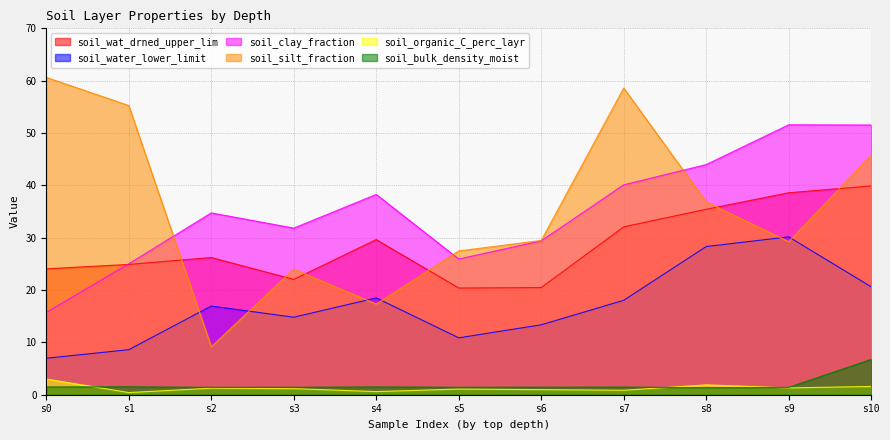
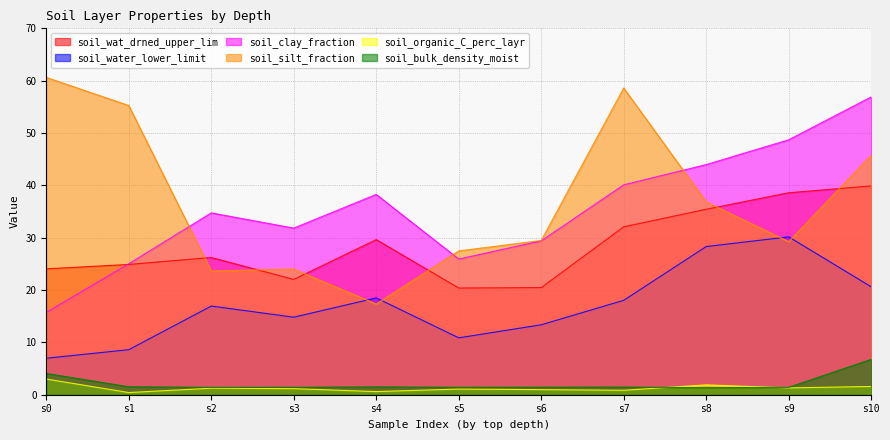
  {
    "soil_wat_drned_upper_lim": {
      "s0": 24,
      "s2": 26,
      "s3": 22,
      "s4": 30,
      "s5": 20,
      "s6": 20,
      "s7": 32,
      "s8": 35,
      "s9": 39,
      "s10": 40
    },
    "soil_water_lower_limit": {
      "s0": 7,
      "s1": 9,
      "s2": 17,
      "s3": 15,
      "s4": 19,
      "s5": 11,
      "s6": 13,
      "s7": 18,
      "s8": 28,
      "s9": 30,
      "s10": 21
    },
    "soil_clay_fraction": {
      "s0": 16,
      "s2": 35,
      "s3": 32,
      "s4": 38,
      "s5": 26,
      "s7": 40,
      "s8": 44,
-     "s9": 52,
-     "s10": 52
+     "s9": 49,
+     "s10": 57
    },
    "soil_silt_fraction": {
      "s0": 61,
      "s1": 55,
-     "s2": 9,
+     "s2": 24,
      "s3": 24,
      "s4": 17,
      "s5": 27,
      "s7": 59,
      "s8": 37,
      "s9": 29,
      "s10": 46
    },
    "soil_organic_C_perc_layr": {
      "s0": 3,
      "s1": 0,
      "s4": 1,
      "s7": 1,
      "s8": 2,
      "s10": 2
    },
    "soil_bulk_density_moist": {
-     "s0": 1,
+     "s0": 4,
      "s1": 2,
      "s4": 1,
      "s7": 1,
      "s8": 1,
      "s10": 7
    }
  }
